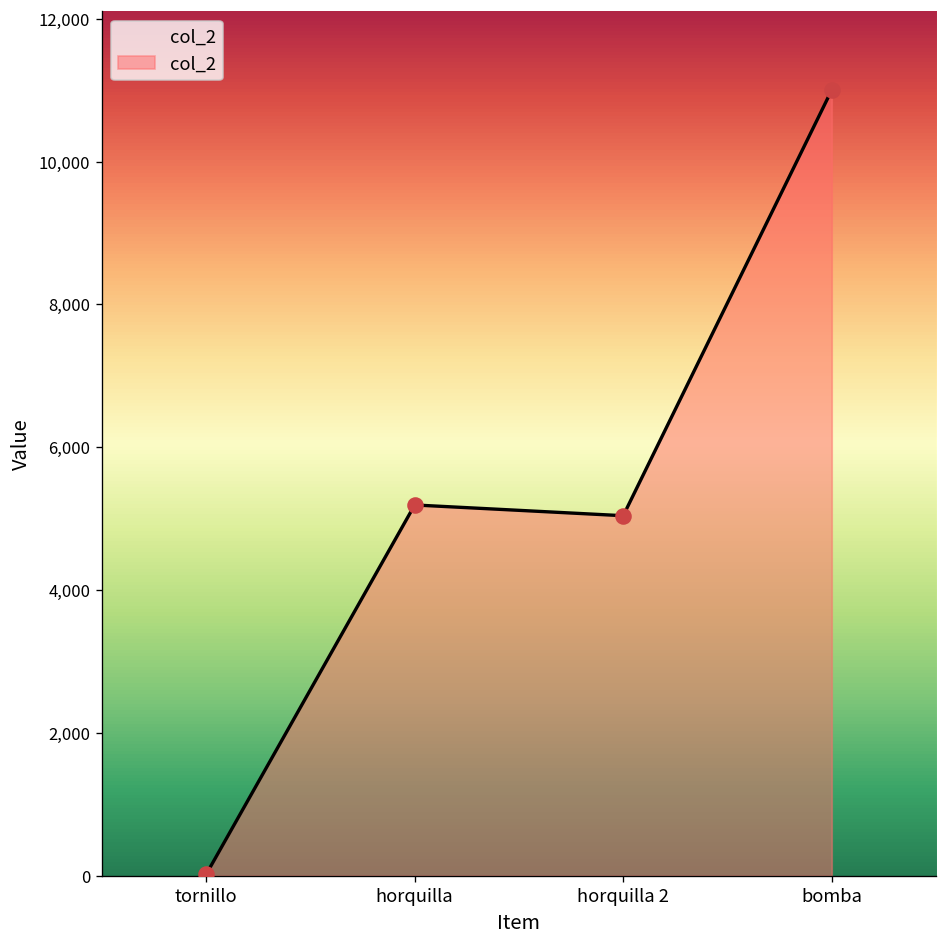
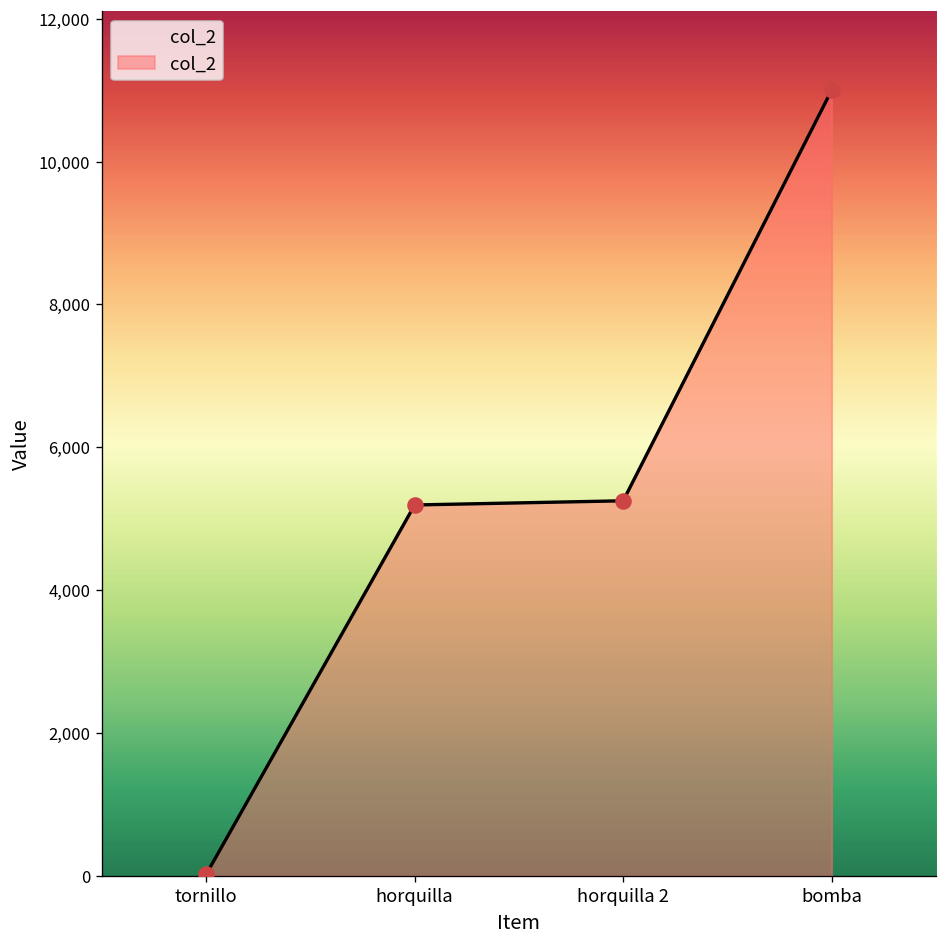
  {
    "tornillo": "0",
    "horquilla": "5,200",
-   "horquilla 2": "5,000",
+   "horquilla 2": "5,300",
    "bomba": "11,000"
  }
